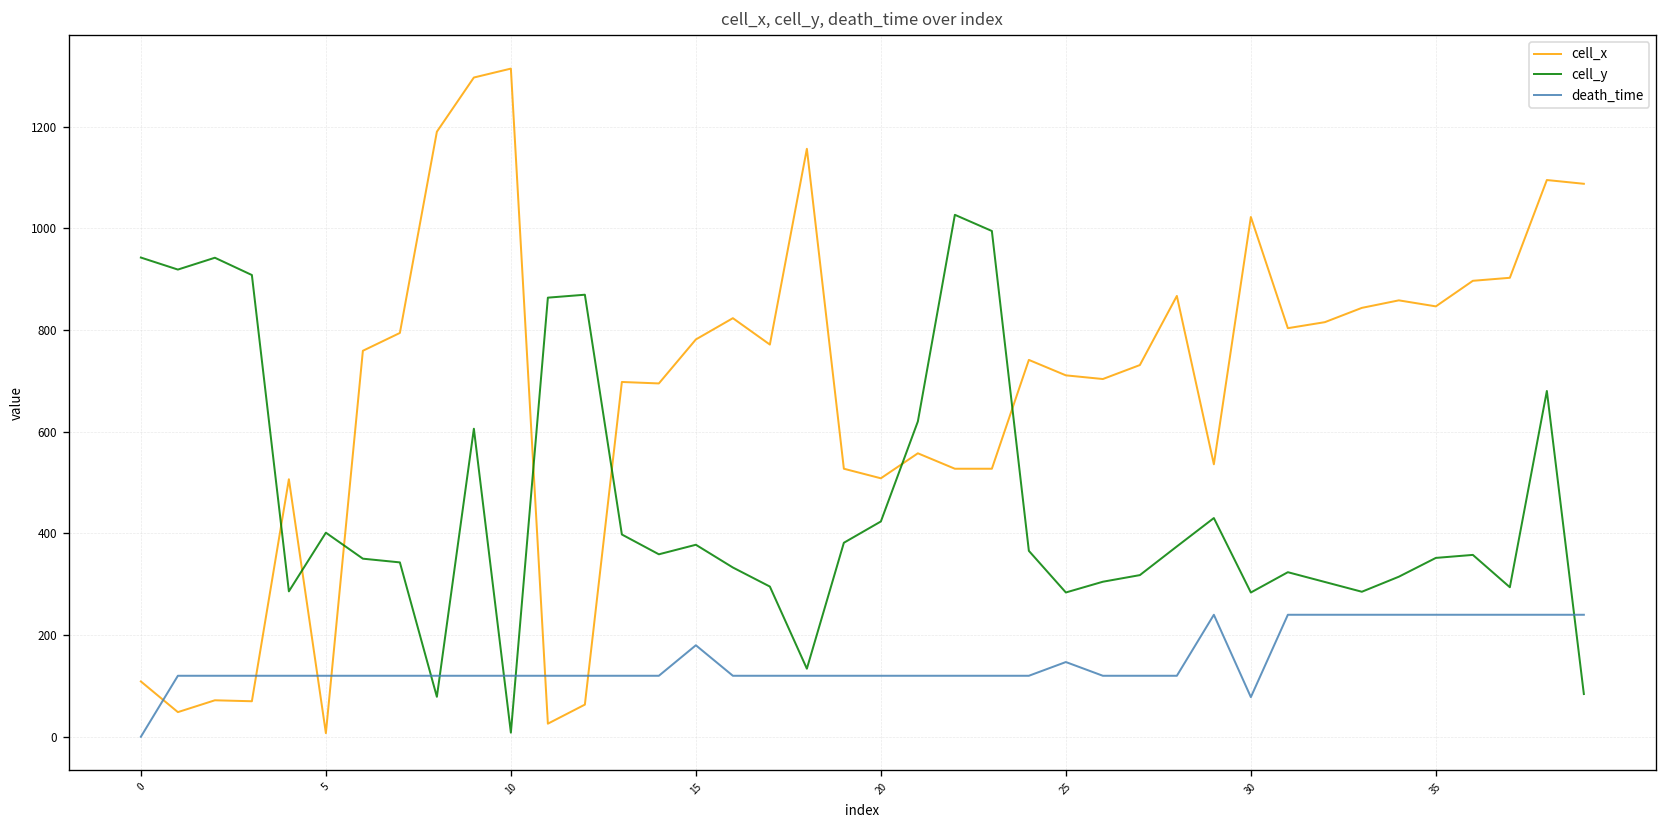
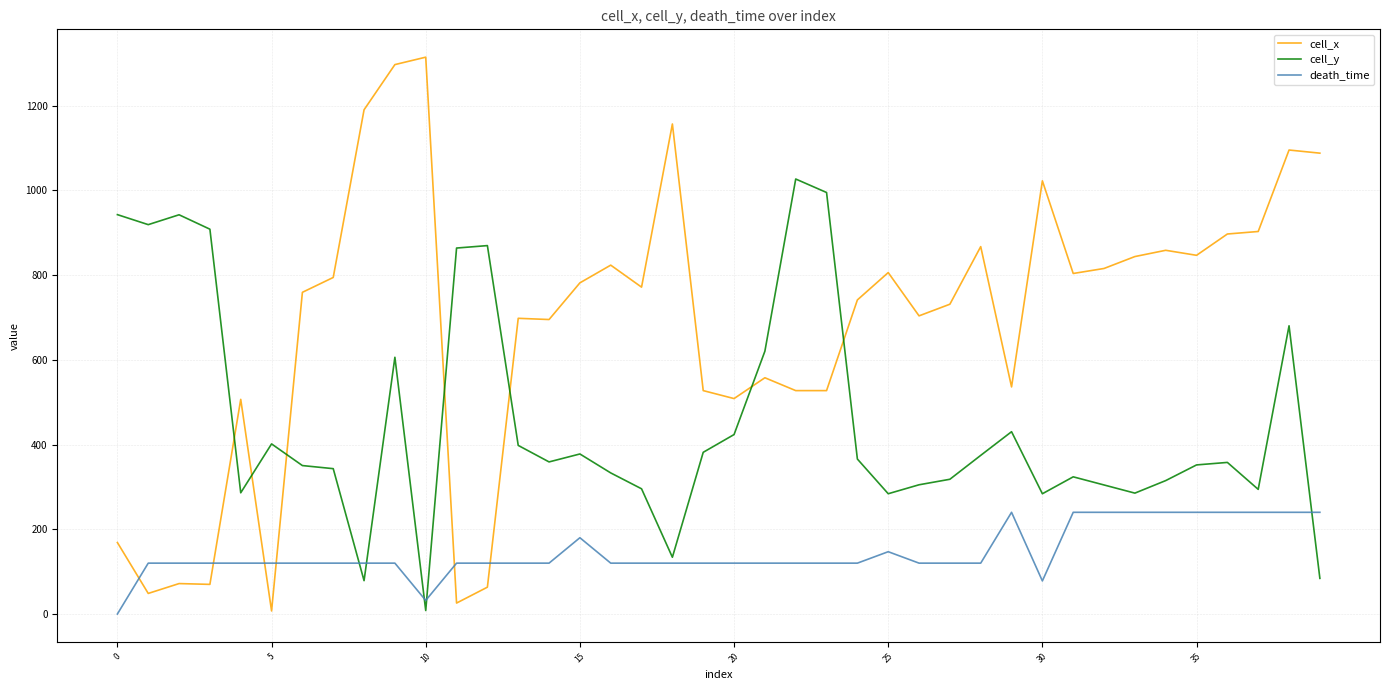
  {
    "cell_x": {
-     "0": 110,
+     "0": 170,
      "5": 10,
      "10": 1310,
      "15": 780,
      "20": 510,
-     "25": 710,
+     "25": 810,
      "30": 1020,
      "35": 850
    },
    "cell_y": {
      "0": 940,
      "5": 400,
      "10": 10,
      "15": 380,
      "20": 420,
      "25": 280,
      "30": 280,
      "35": 350
    },
    "death_time": {
      "0": 0,
      "5": 120,
-     "10": 120,
+     "10": 30,
      "15": 180,
      "20": 120,
      "25": 150,
      "30": 80,
      "35": 240
    }
  }
